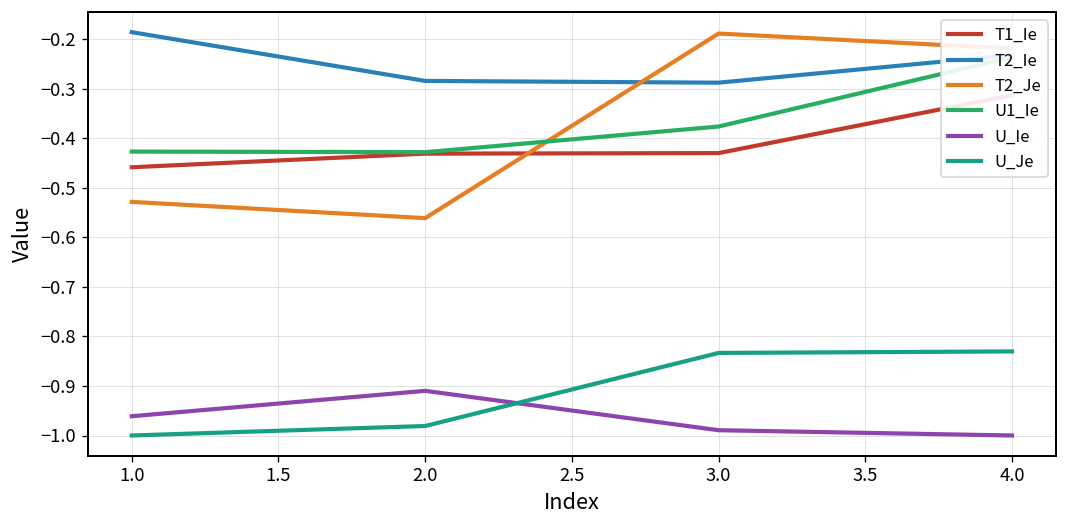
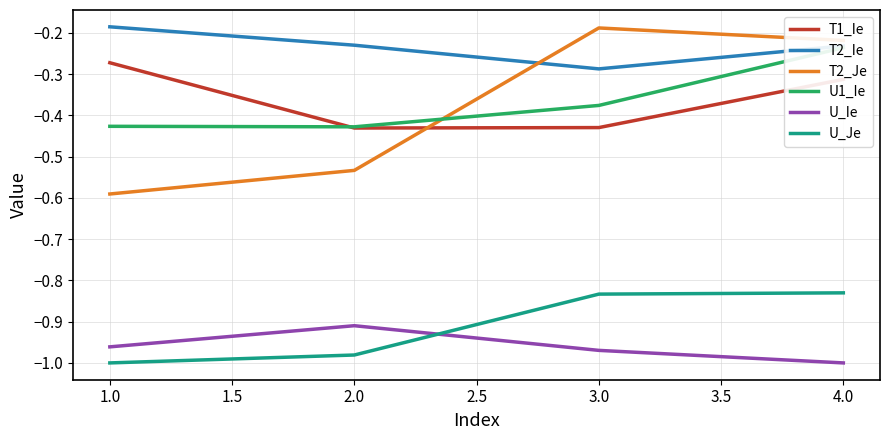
  {
    "T1_Ie": {
-     "1.0": -0.46,
+     "1.0": -0.27,
      "3.0": -0.43
    },
    "T2_Ie": {
      "1.0": -0.19,
-     "2.0": -0.28,
+     "2.0": -0.23,
      "3.0": -0.29
    },
    "T2_Je": {
-     "1.0": -0.53,
-     "2.0": -0.56,
+     "1.0": -0.59,
+     "2.0": -0.53,
      "3.0": -0.19
    },
    "U_Ie": {
      "1.0": -0.96,
      "2.0": -0.91,
-     "3.0": -0.99,
+     "3.0": -0.97,
      "4.0": -1.00
    }
  }
